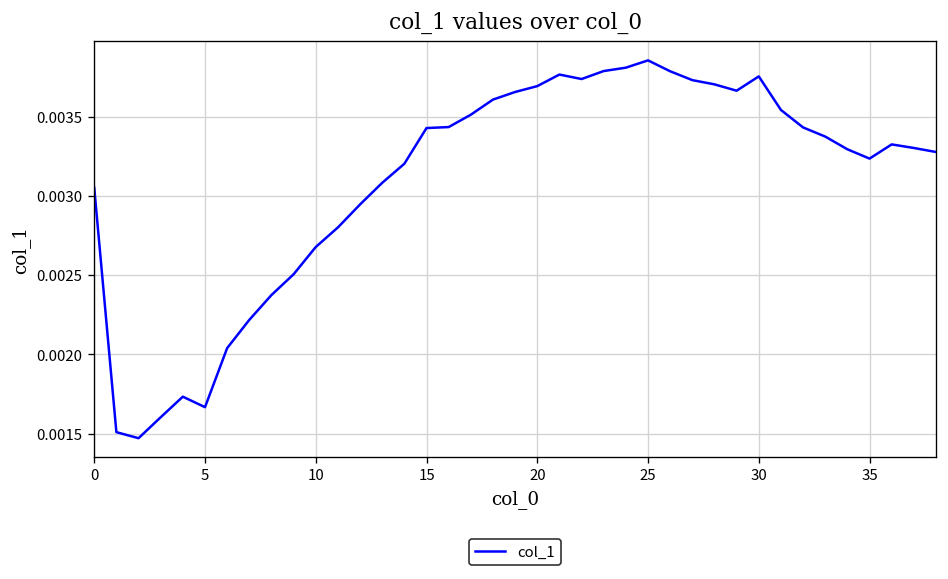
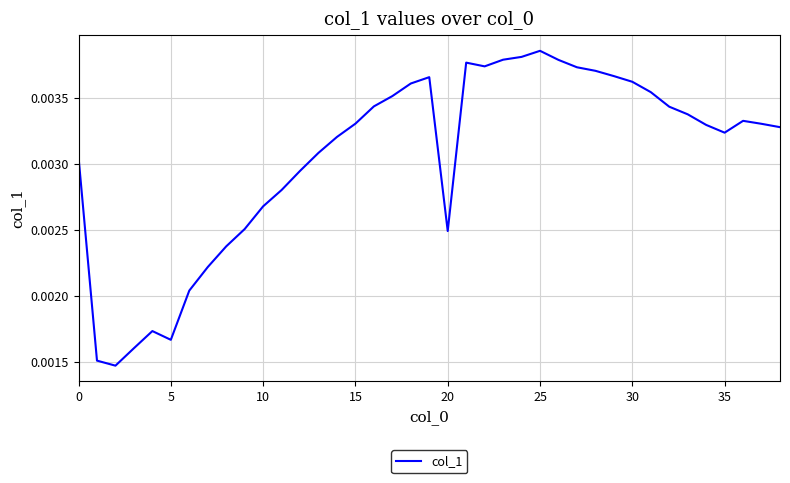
  {
    "0": 0.00305,
    "5": 0.00167,
    "10": 0.00268,
-   "15": 0.00343,
-   "20": 0.00369,
+   "15": 0.00330,
+   "20": 0.00249,
    "25": 0.00386,
-   "30": 0.00376,
+   "30": 0.00362,
    "35": 0.00324
  }
